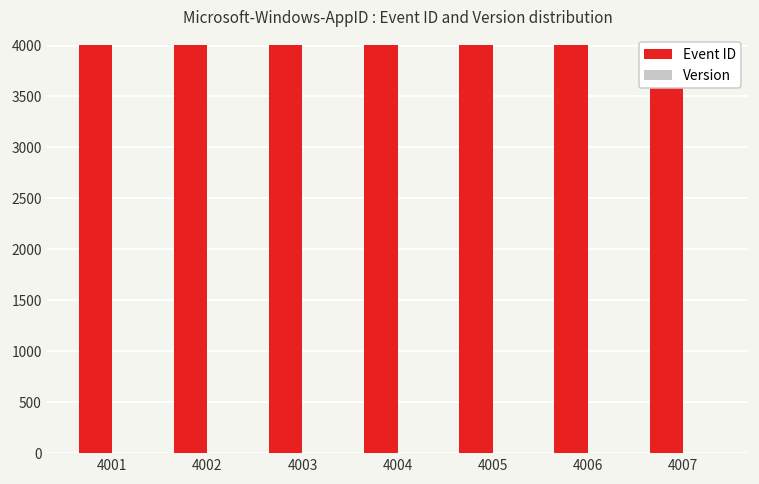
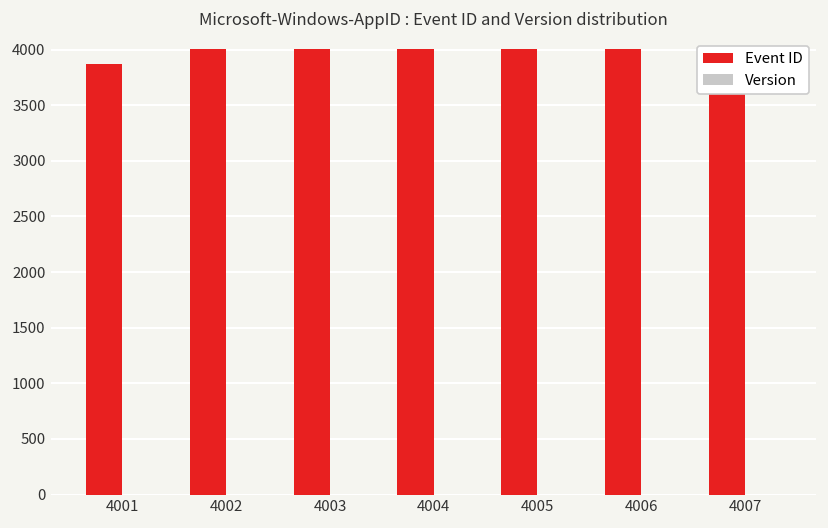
  {
    "Event ID": {
-     "4001": 4000,
+     "4001": 3900,
      "4002": 4000,
      "4003": 4000,
      "4004": 4000,
      "4005": 4000,
      "4006": 4000
    },
    "Version": {
      "4001": 0,
      "4002": 0,
      "4003": 0,
      "4004": 0,
      "4005": 0,
      "4006": 0,
      "4007": 0
    }
  }
